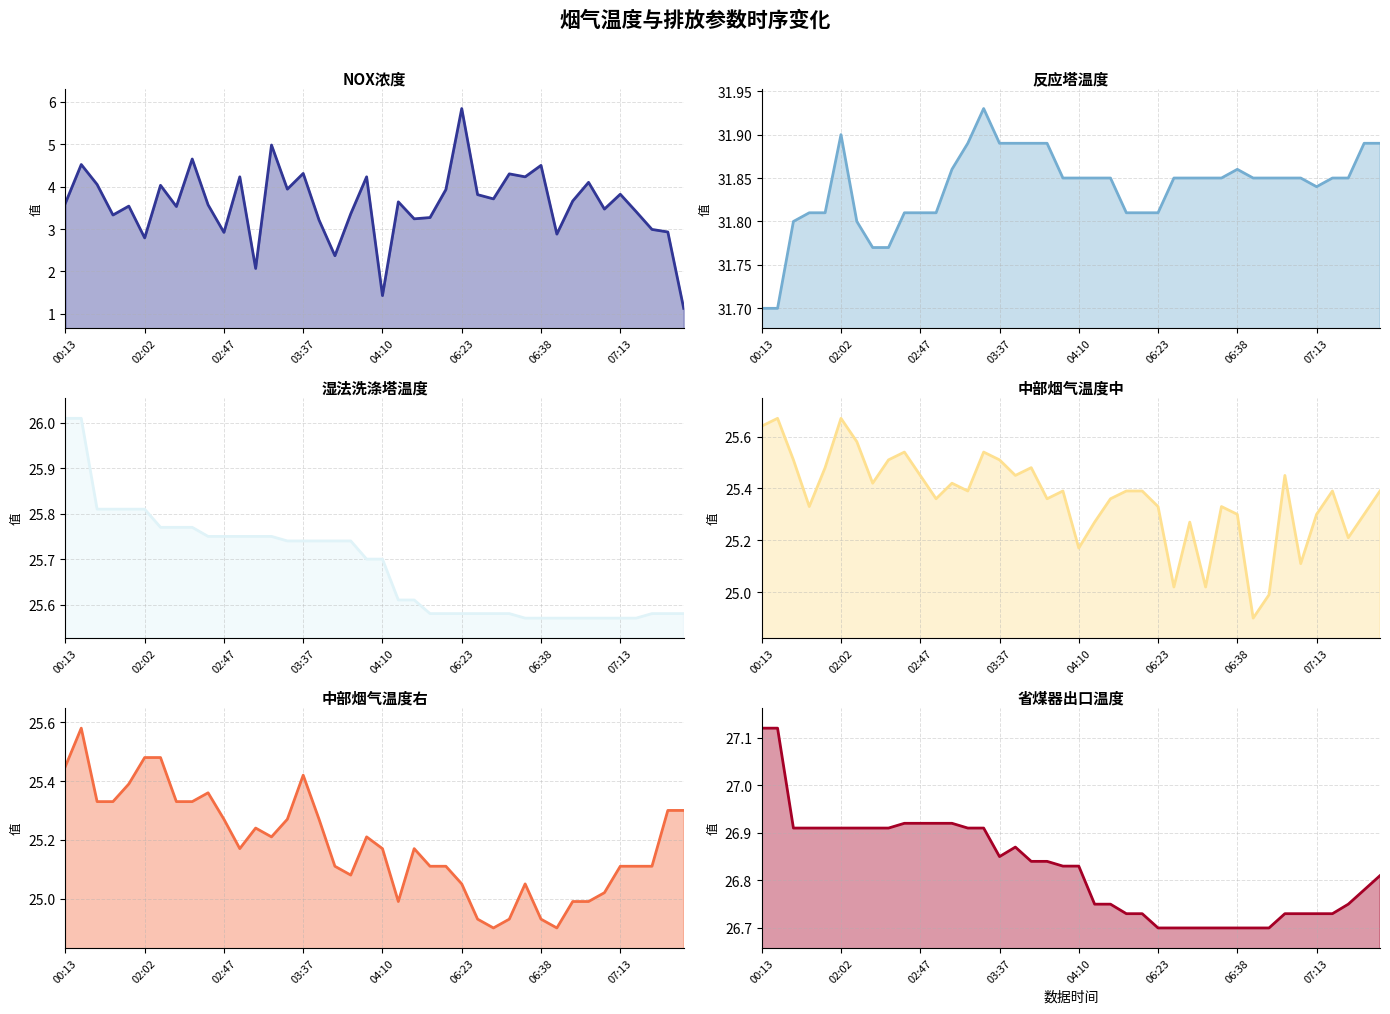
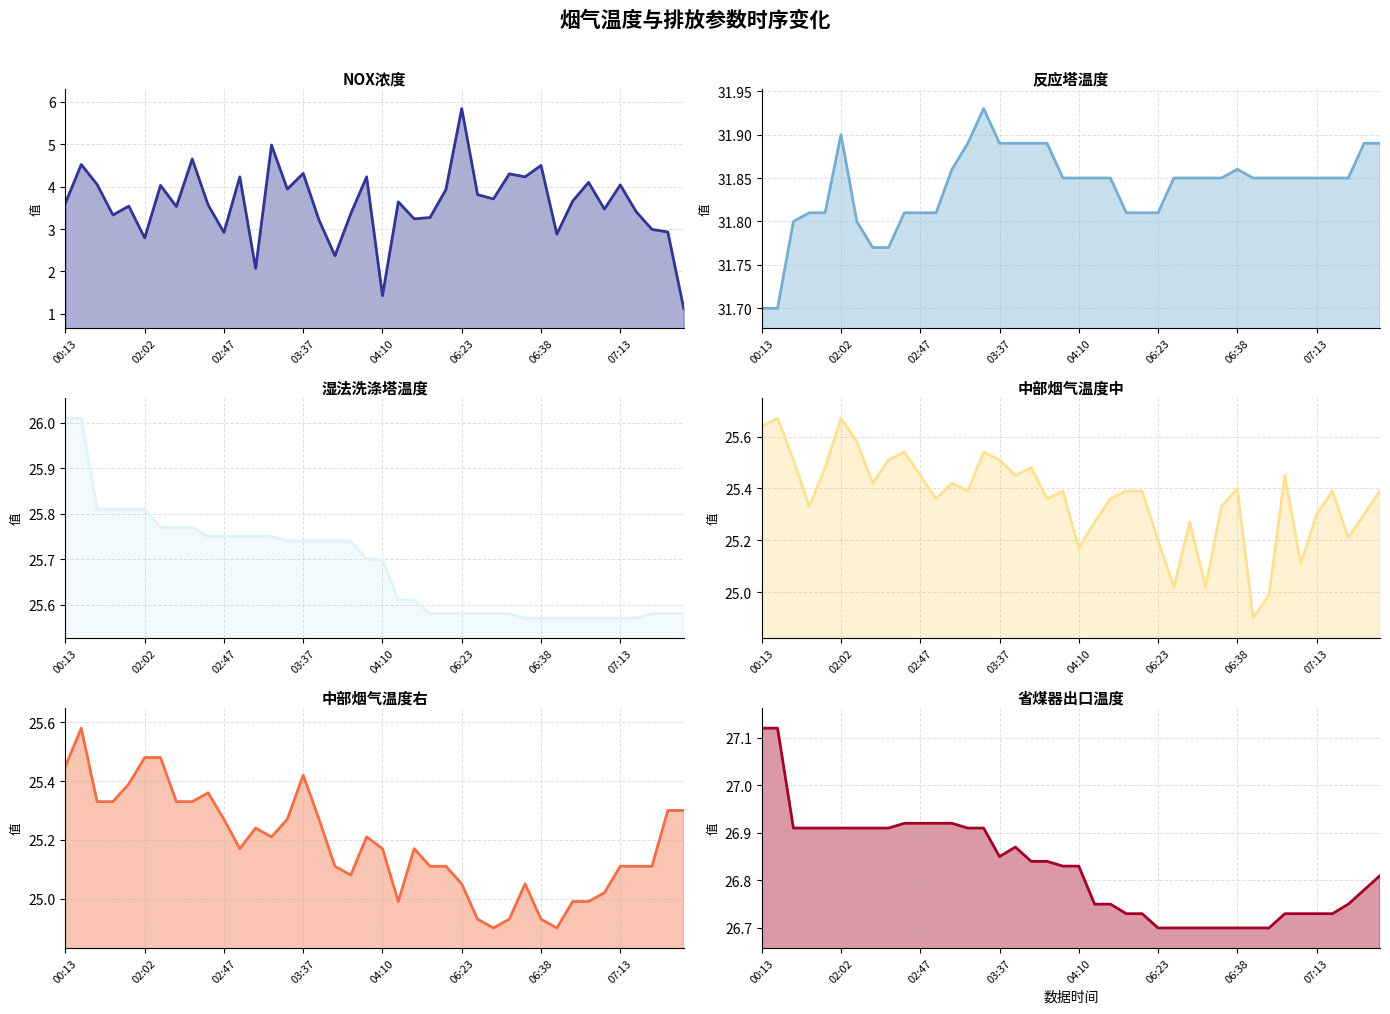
  {
    "NOX浓度": {
      "00:13": 3.6,
      "02:02": 2.8,
      "02:47": 2.9,
      "03:37": 4.3,
      "04:10": 1.4,
      "06:23": 5.8,
      "06:38": 4.5,
-     "07:13": 3.8
+     "07:13": 4.0
    },
    "反应塔温度": {
      "00:13": 31.70,
      "02:02": 31.90,
      "02:47": 31.81,
      "03:37": 31.89,
      "04:10": 31.85,
      "06:23": 31.81,
      "06:38": 31.86,
-     "07:13": 31.84
+     "07:13": 31.85
    },
    "湿法洗涤塔温度": {
      "00:13": 26.01,
      "02:02": 25.81,
      "02:47": 25.75,
      "03:37": 25.74,
      "04:10": 25.70,
      "06:23": 25.58,
      "06:38": 25.57,
      "07:13": 25.57
    },
    "中部烟气温度中": {
      "00:13": 25.64,
      "02:02": 25.67,
      "02:47": 25.45,
      "03:37": 25.51,
      "04:10": 25.17,
-     "06:23": 25.33,
-     "06:38": 25.3,
+     "06:23": 25.20,
+     "06:38": 25.4,
      "07:13": 25.30
    },
    "中部烟气温度右": {
      "00:13": 25.45,
      "02:02": 25.48,
      "02:47": 25.27,
      "03:37": 25.42,
      "04:10": 25.17,
      "06:23": 25.05,
      "06:38": 24.93,
      "07:13": 25.11
    },
    "省煤器出口温度": {
      "00:13": 27.12,
      "02:02": 26.91,
      "02:47": 26.92,
      "03:37": 26.85,
      "04:10": 26.83,
      "06:23": 26.70,
      "06:38": 26.70,
      "07:13": 26.73
    }
  }
